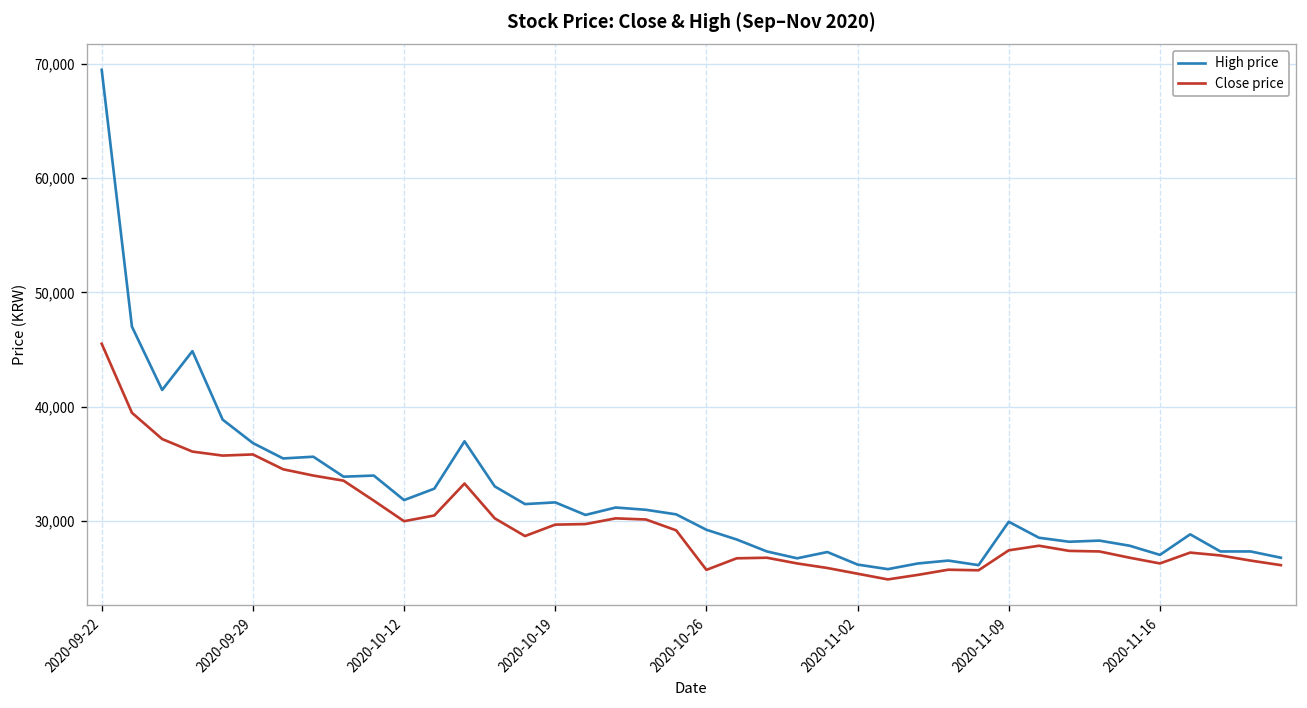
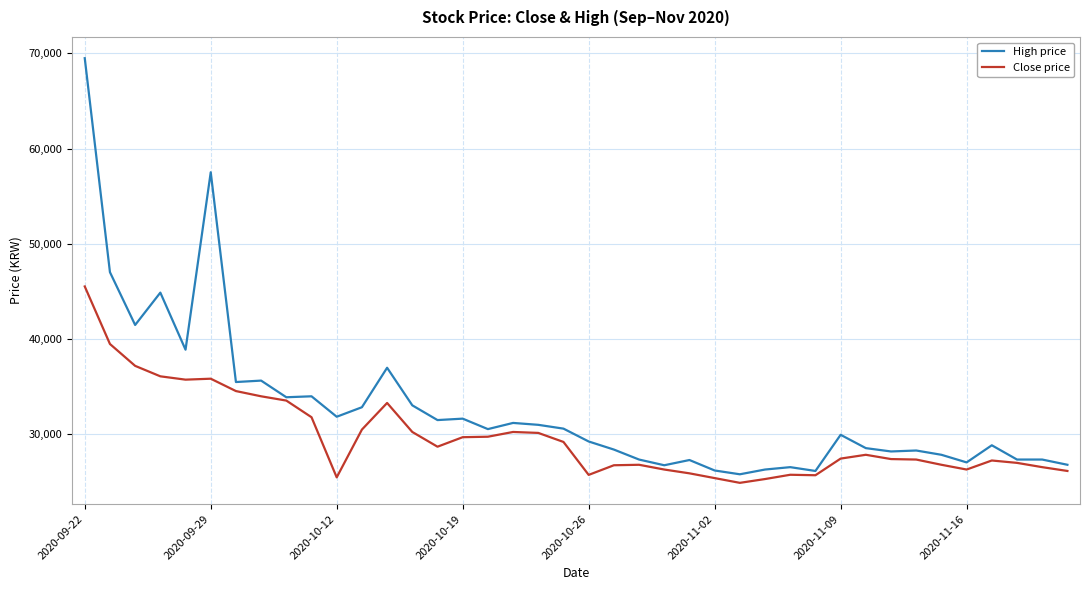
  {
    "High price": {
      "2020-09-22": "70,000",
-     "2020-09-29": "37,000",
+     "2020-09-29": "58,000",
      "2020-10-12": "32,000",
      "2020-10-19": "32,000",
      "2020-10-26": "29,000",
      "2020-11-02": "26,000",
      "2020-11-09": "30,000",
      "2020-11-16": "27,000"
    },
    "Close price": {
      "2020-09-22": "46,000",
      "2020-09-29": "36,000",
-     "2020-10-12": "30,000",
+     "2020-10-12": "25,000",
      "2020-10-19": "30,000",
      "2020-10-26": "26,000",
      "2020-11-02": "25,000",
      "2020-11-09": "27,000",
      "2020-11-16": "26,000"
    }
  }
